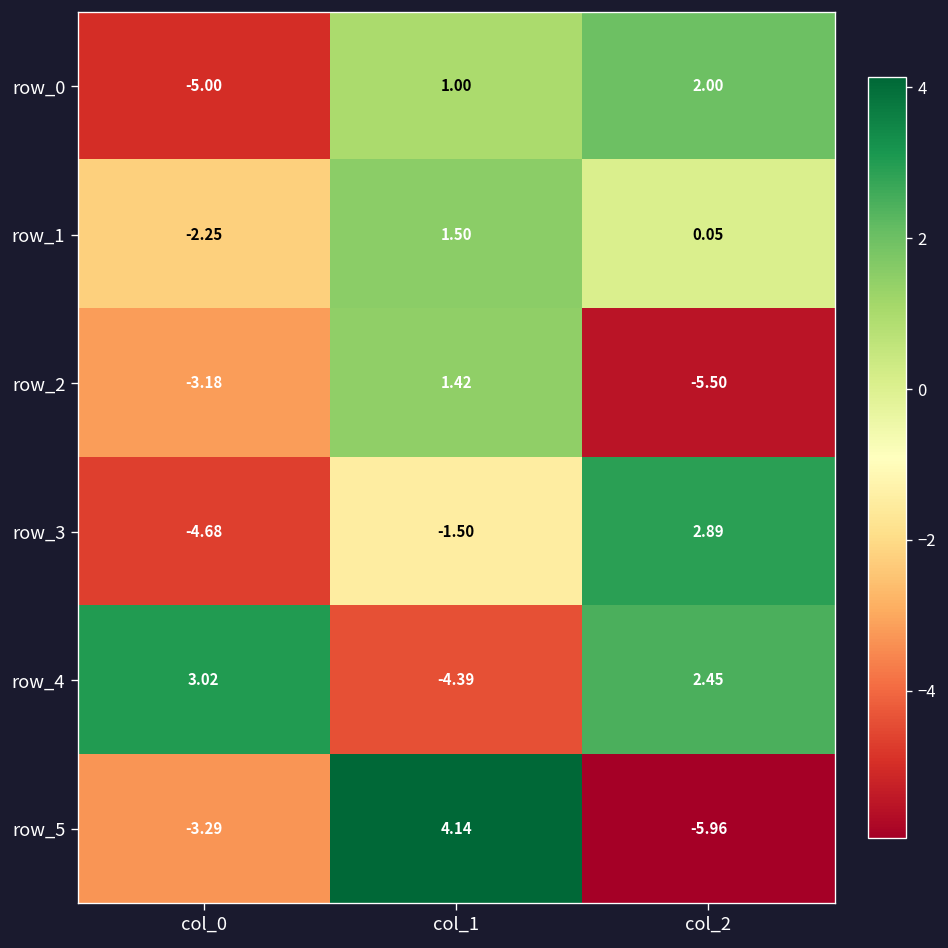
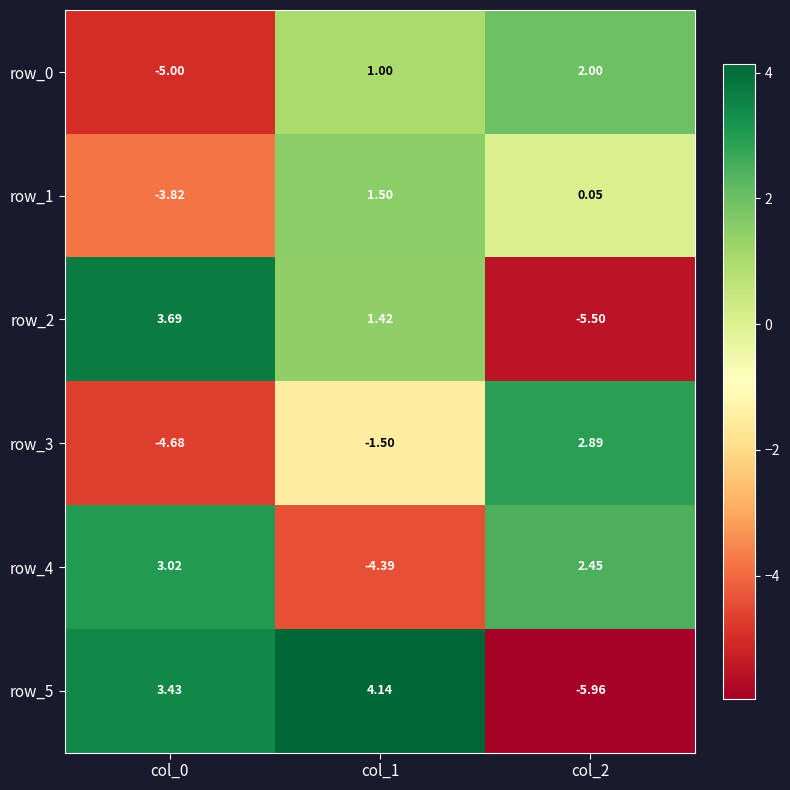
  {
    "row_0": {
      "col_0": -5.00,
      "col_1": 1.00,
      "col_2": 2.00
    },
    "row_1": {
-     "col_0": -2.25,
+     "col_0": -3.82,
      "col_1": 1.50,
      "col_2": 0.05
    },
    "row_2": {
-     "col_0": -3.18,
+     "col_0": 3.69,
      "col_1": 1.42,
      "col_2": -5.50
    },
    "row_3": {
      "col_0": -4.68,
      "col_1": -1.50,
      "col_2": 2.89
    },
    "row_4": {
      "col_0": 3.02,
      "col_1": -4.39,
      "col_2": 2.45
    },
    "row_5": {
-     "col_0": -3.29,
+     "col_0": 3.43,
      "col_1": 4.14,
      "col_2": -5.96
    }
  }
